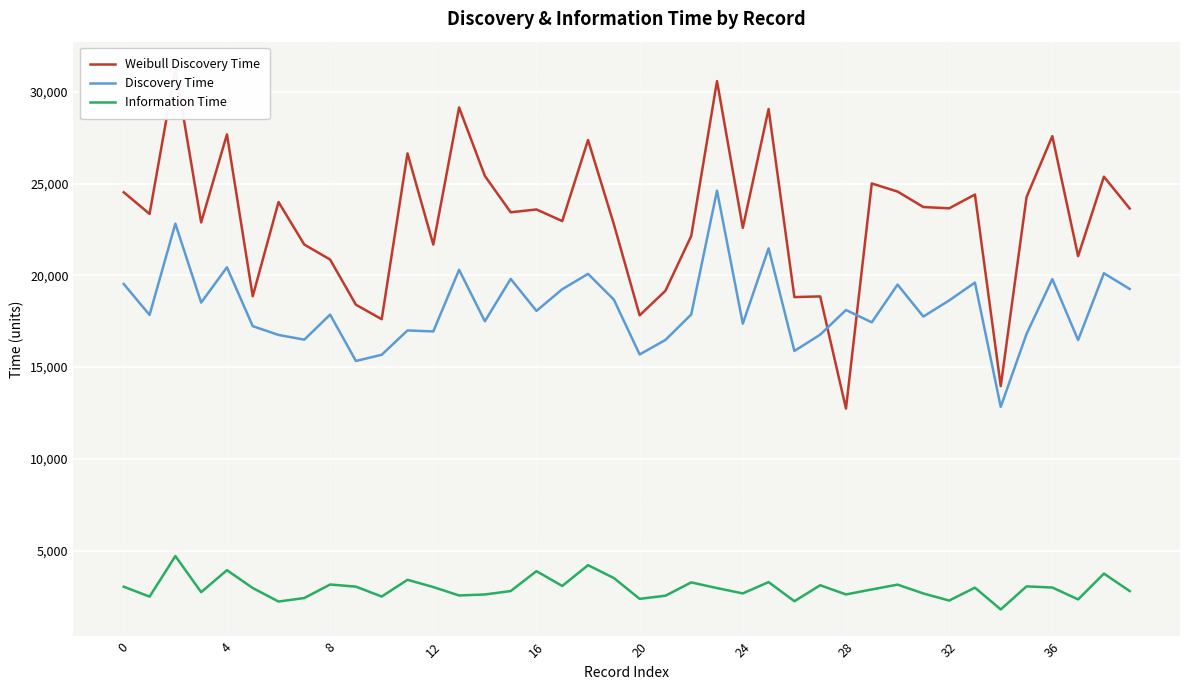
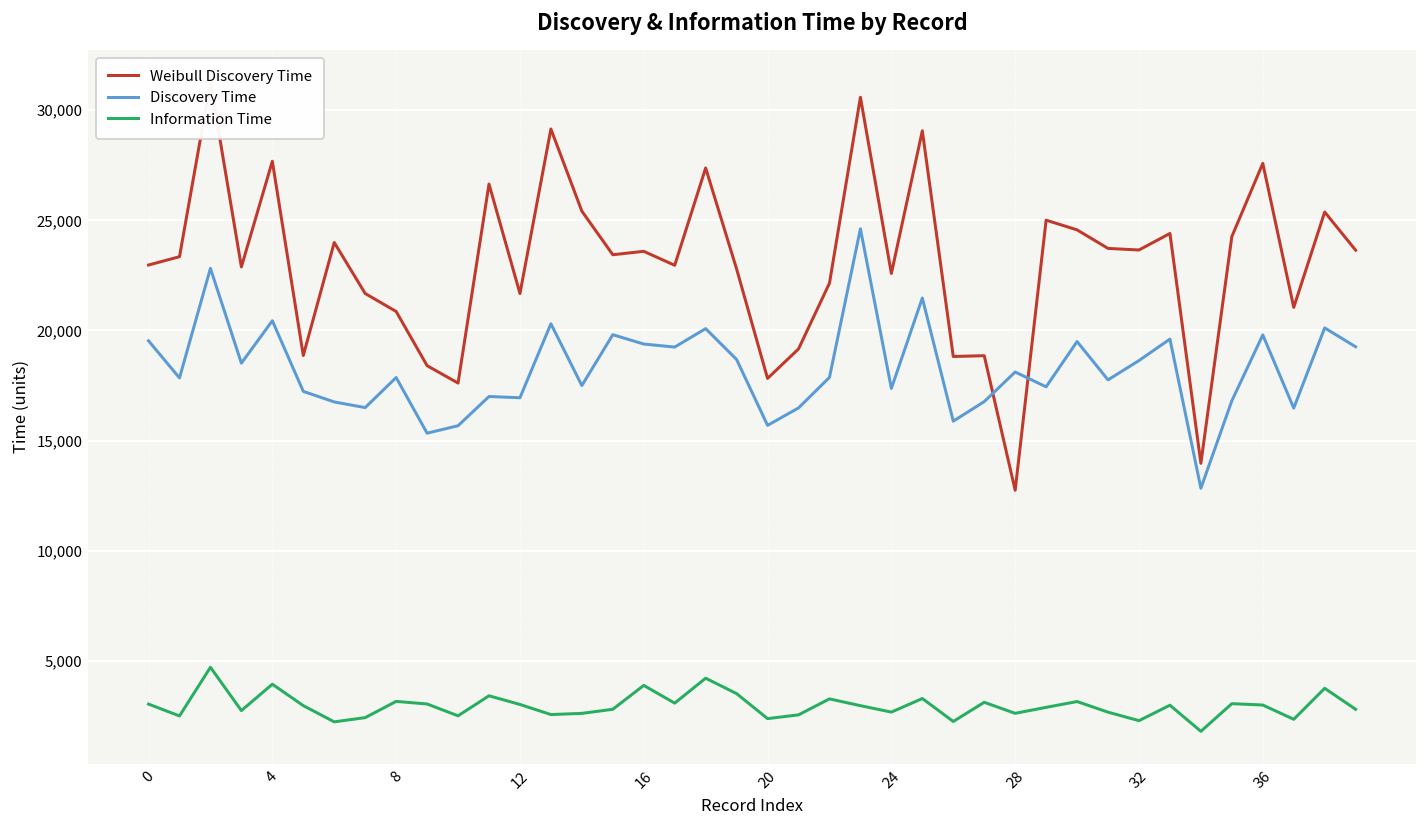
  {
    "Weibull Discovery Time": {
-     "0": "24,500",
+     "0": "23,000",
      "4": "27,700",
      "8": "20,900",
      "12": "21,700",
      "16": "23,600",
      "20": "17,800",
      "24": "22,600",
      "28": "12,700",
      "32": "23,700",
      "36": "27,600"
    },
    "Discovery Time": {
      "0": "19,500",
      "4": "20,400",
      "8": "17,900",
      "12": "16,900",
-     "16": "18,100",
+     "16": "19,400",
      "20": "15,700",
      "24": "17,400",
      "28": "18,100",
      "32": "18,600",
      "36": "19,800"
    },
    "Information Time": {
      "0": "3,000",
      "4": "3,900",
      "8": "3,200",
      "12": "3,000",
      "16": "3,900",
      "20": "2,400",
      "24": "2,700",
      "28": "2,600",
      "32": "2,300",
      "36": "3,000"
    }
  }
